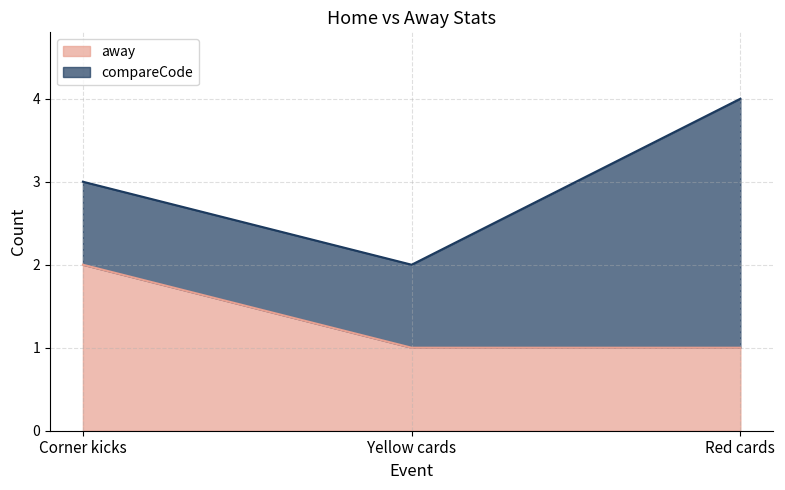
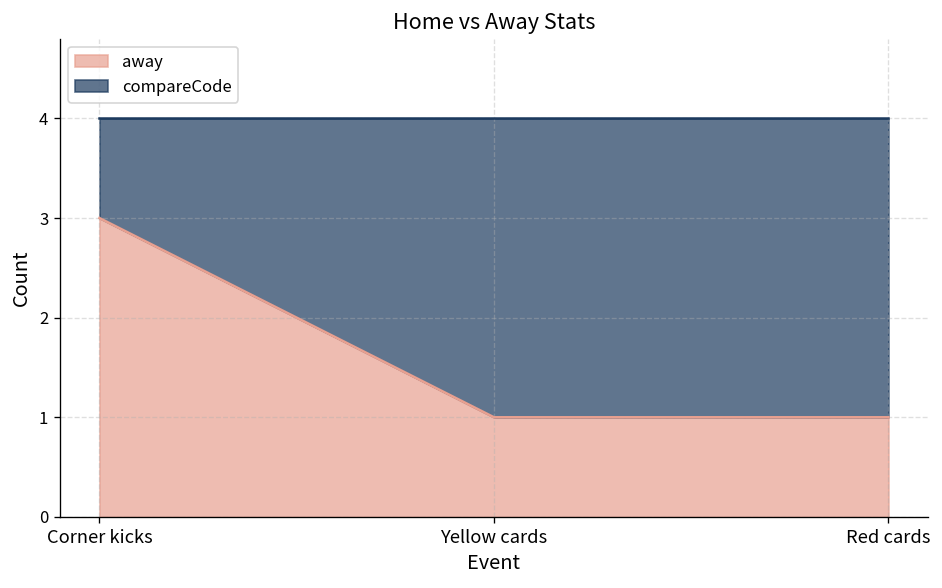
  {
    "away": {
-     "Corner kicks": 2,
+     "Corner kicks": 3,
      "Yellow cards": 1,
      "Red cards": 1
    },
    "compareCode": {
      "Corner kicks": 1,
-     "Yellow cards": 1,
+     "Yellow cards": 3,
      "Red cards": 3
    }
  }
